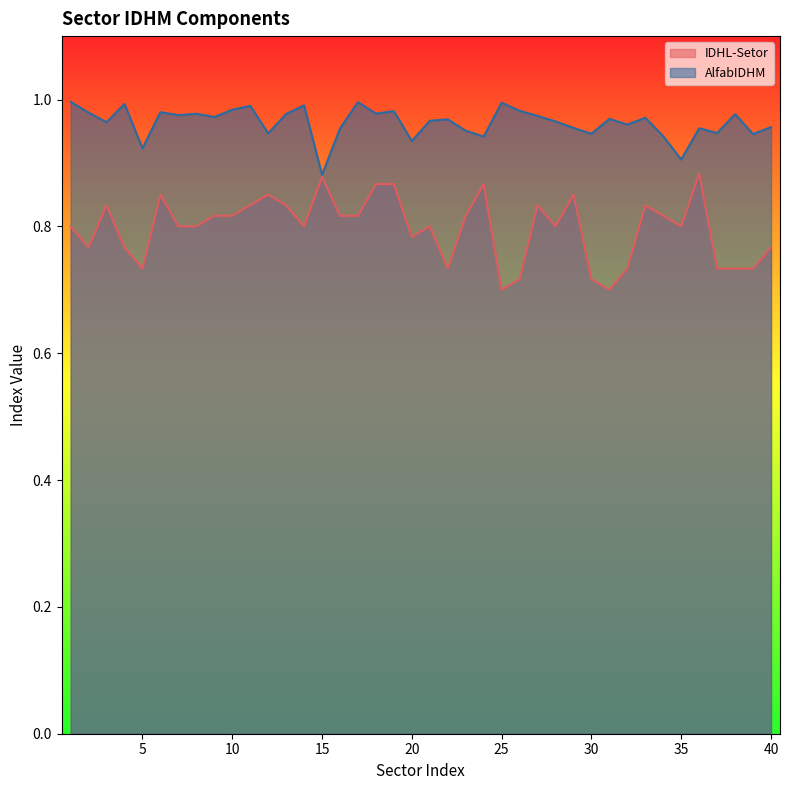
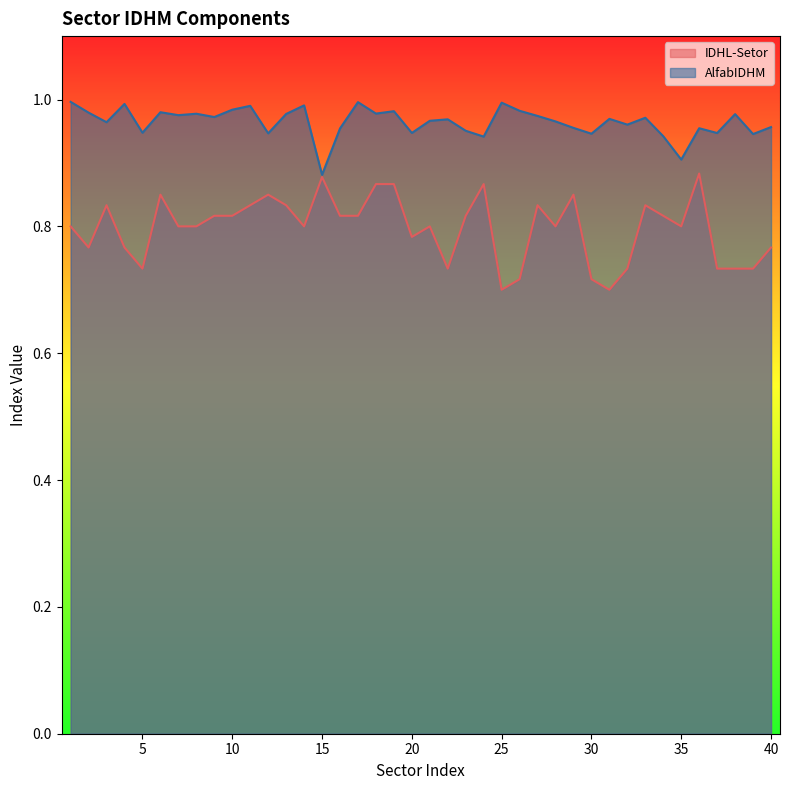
  {
    "IDHL-Setor": {
      "5": 0.73,
      "10": 0.82,
      "20": 0.78,
      "25": 0.70,
      "30": 0.72,
      "35": 0.80,
      "40": 0.77
    },
    "AlfabIDHM": {
-     "5": 0.92,
+     "5": 0.95,
      "10": 0.98,
-     "20": 0.93,
+     "20": 0.95,
      "25": 1.00,
      "30": 0.95,
      "35": 0.91,
      "40": 0.96
    }
  }
